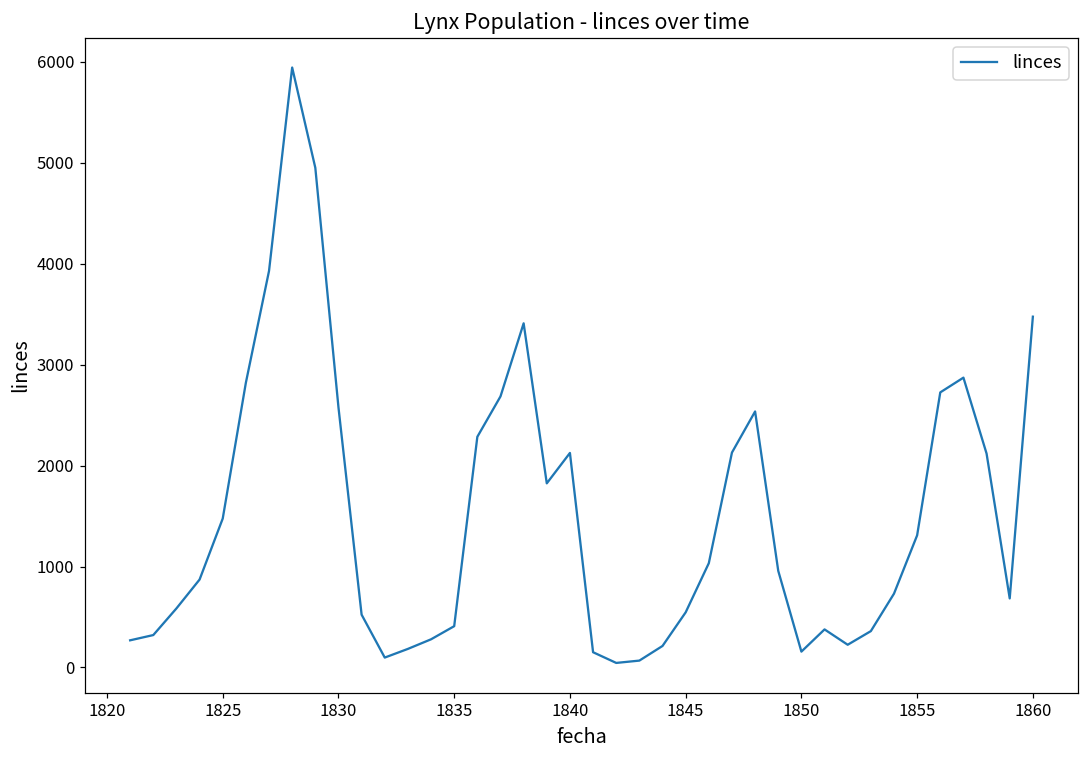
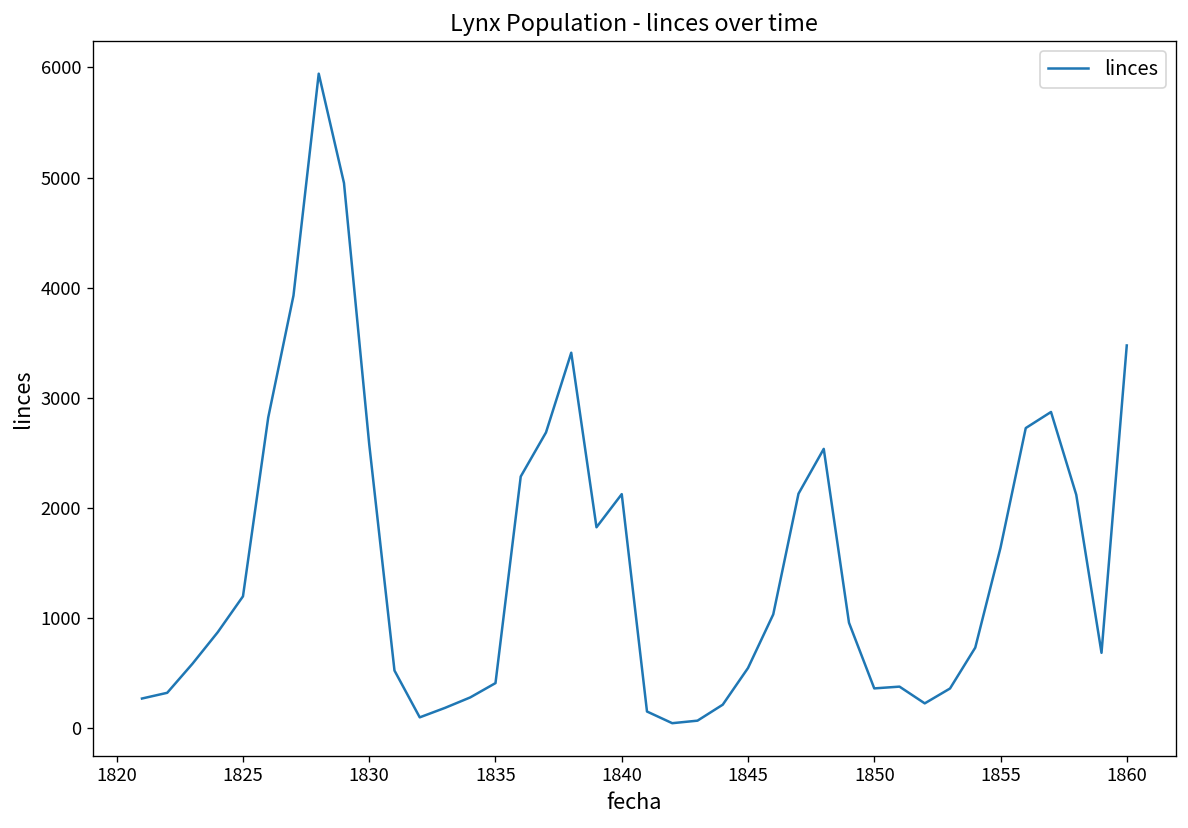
  {
-   "1825": 1500,
+   "1825": 1200,
    "1830": 2600,
    "1835": 400,
    "1840": 2100,
    "1845": 500,
-   "1850": 200,
-   "1855": 1300,
+   "1850": 400,
+   "1855": 1600,
    "1860": 3500
  }
